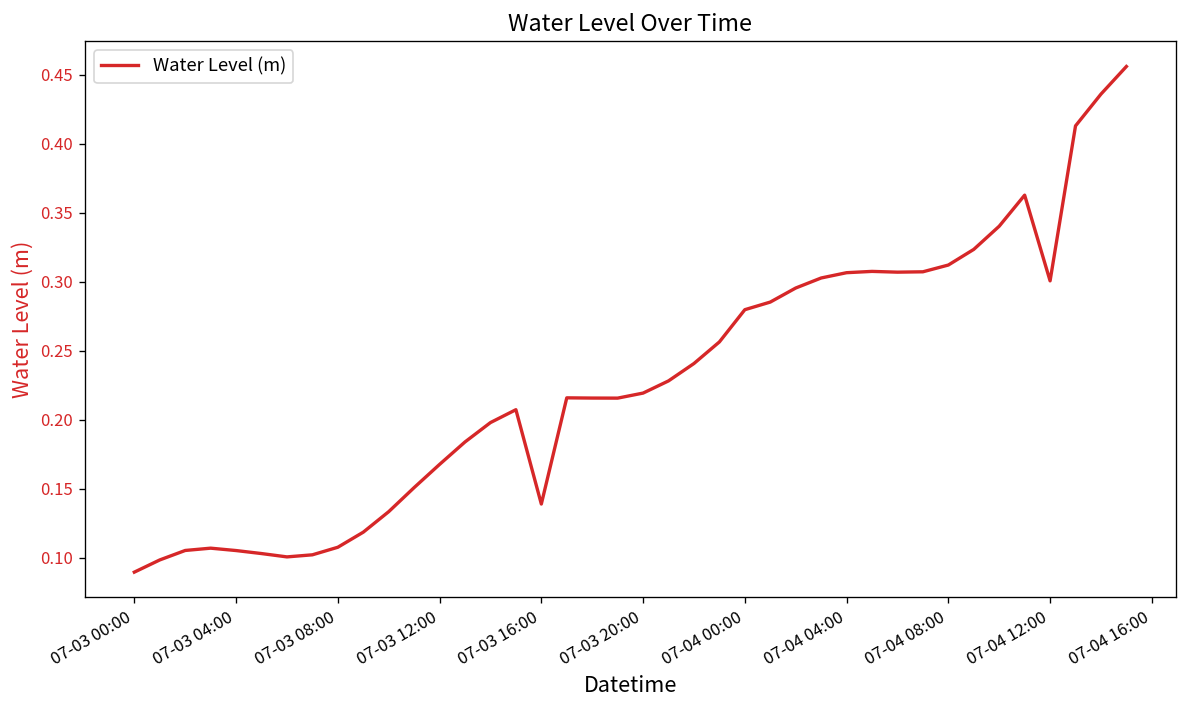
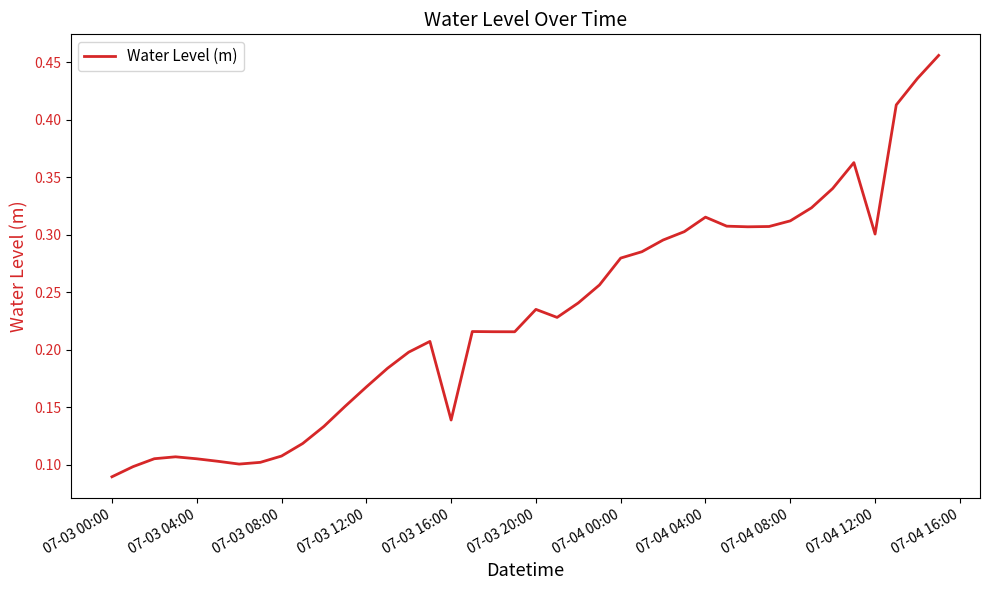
  {
    "07-03 00:00": 0.090,
    "07-03 04:00": 0.105,
    "07-03 08:00": 0.108,
    "07-03 12:00": 0.168,
    "07-03 16:00": 0.139,
-   "07-03 20:00": 0.219,
+   "07-03 20:00": 0.235,
    "07-04 00:00": 0.280,
-   "07-04 04:00": 0.307,
+   "07-04 04:00": 0.315,
    "07-04 08:00": 0.312,
    "07-04 12:00": 0.301
  }
